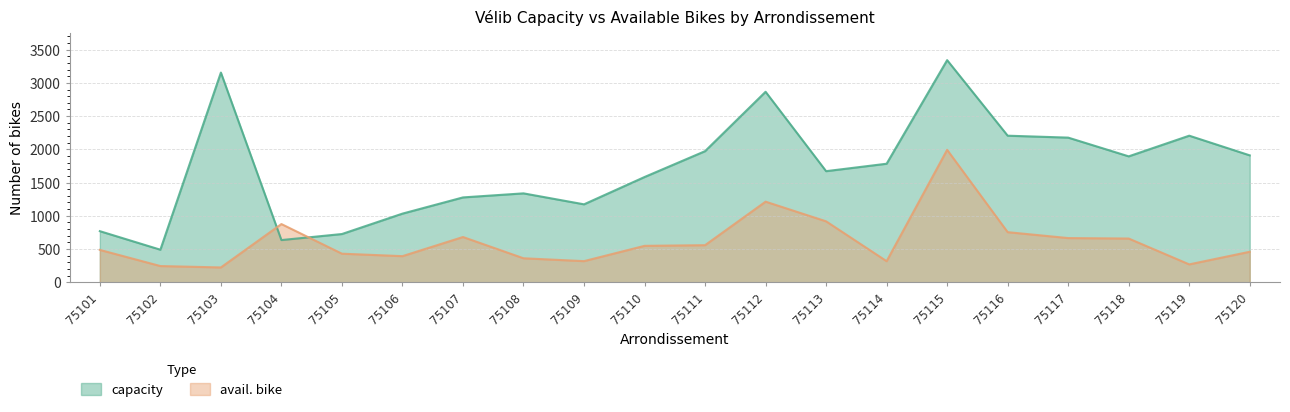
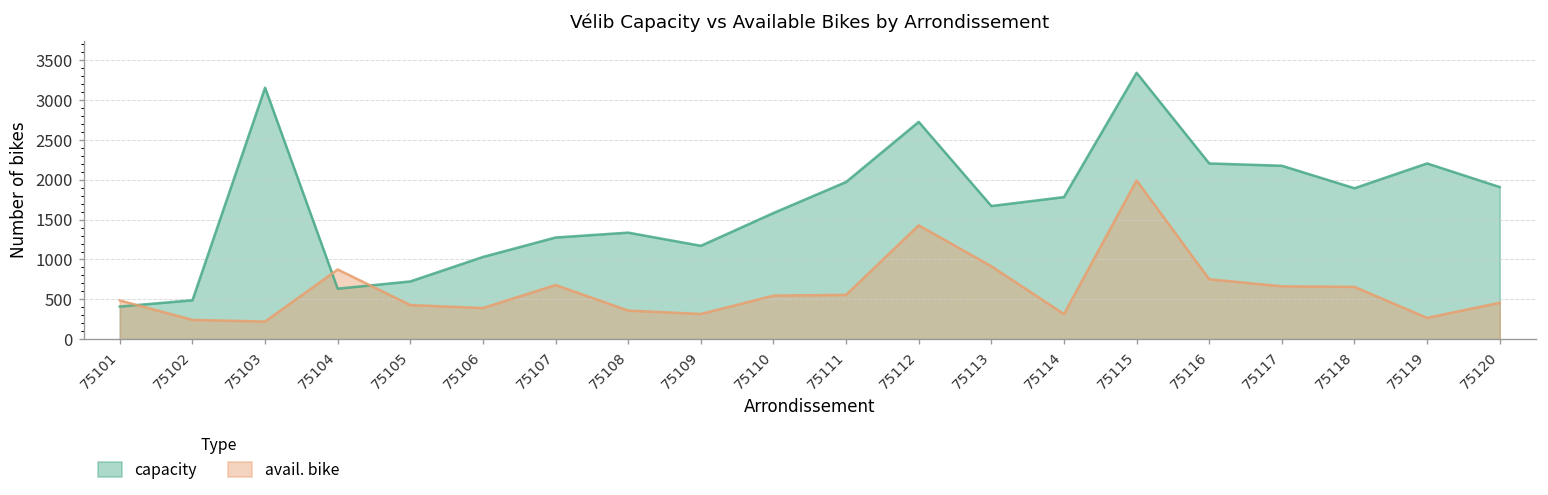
  {
    "capacity": {
-     "75101": 800,
+     "75101": 400,
      "75102": 500,
      "75103": 3200,
      "75104": 600,
      "75105": 700,
      "75106": 1000,
      "75107": 1300,
      "75108": 1300,
      "75109": 1200,
      "75110": 1600,
      "75111": 2000,
-     "75112": 2900,
+     "75112": 2700,
      "75113": 1700,
      "75114": 1800,
      "75115": 3300,
      "75116": 2200,
      "75117": 2200,
      "75118": 1900,
      "75119": 2200,
      "75120": 1900
    },
    "avail. bike": {
      "75101": 500,
      "75102": 200,
      "75103": 200,
      "75104": 900,
      "75105": 400,
      "75106": 400,
      "75107": 700,
      "75108": 400,
      "75109": 300,
      "75110": 500,
      "75111": 600,
-     "75112": 1200,
+     "75112": 1400,
      "75113": 900,
      "75114": 300,
      "75115": 2000,
      "75116": 800,
      "75117": 700,
      "75118": 700,
      "75119": 300,
      "75120": 500
    }
  }
